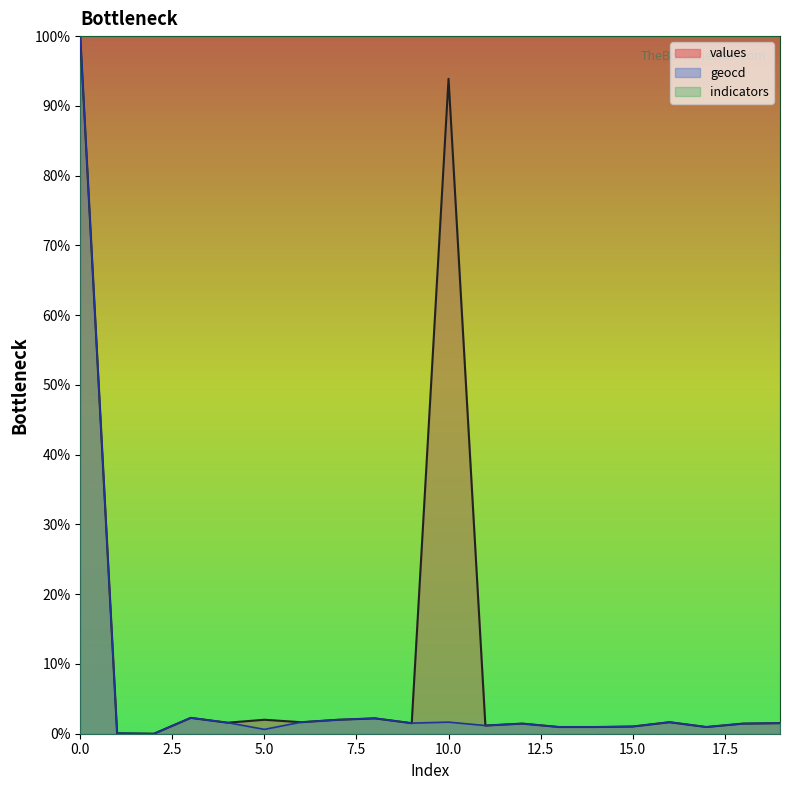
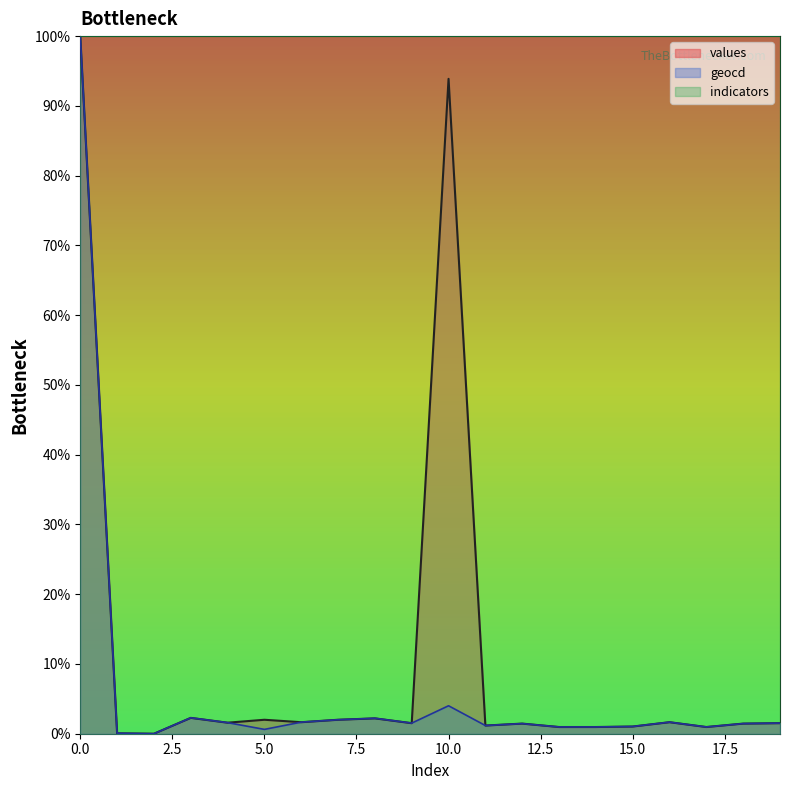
  {
    "values": {
      "5.0": "2%",
      "10.0": "94%"
    },
    "geocd": {
      "5.0": "1%",
-     "10.0": "2%"
+     "10.0": "4%"
    },
    "indicators": {
      "5.0": "100%",
      "10.0": "100%",
      "15.0": "100%"
    }
  }
